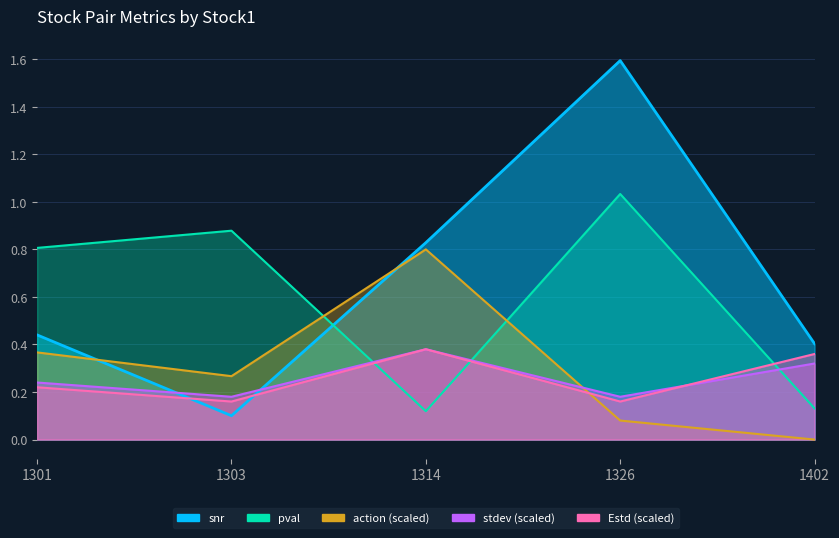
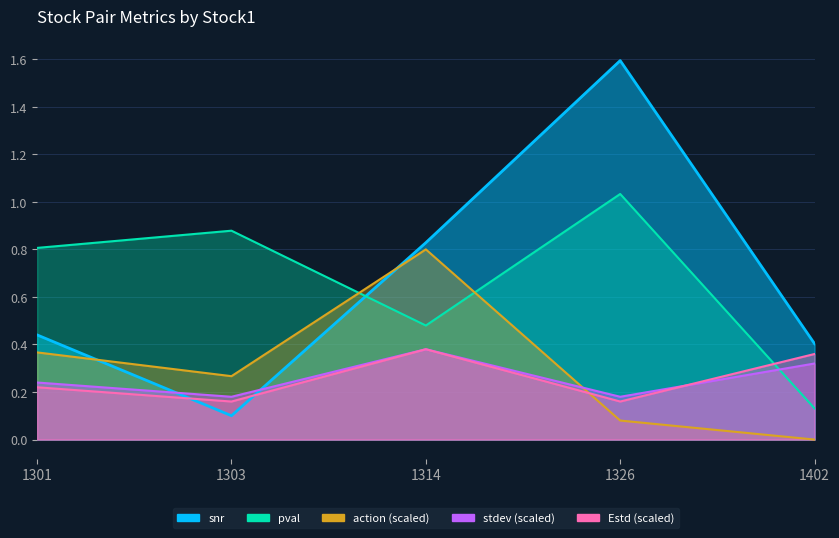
  {
    "snr": {
      "1301": 0.44,
      "1303": 0.10,
      "1314": 0.83,
      "1326": 1.59,
      "1402": 0.40
    },
    "pval": {
      "1301": 0.81,
      "1303": 0.88,
-     "1314": 0.12,
+     "1314": 0.48,
      "1326": 1.03,
      "1402": 0.13
    },
    "action (scaled)": {
      "1301": 0.37,
      "1303": 0.27,
      "1314": 0.80,
      "1326": 0.08,
      "1402": 0.00
    },
    "stdev (scaled)": {
      "1301": 0.24,
      "1303": 0.18,
      "1326": 0.18,
      "1402": 0.32
    },
    "Estd (scaled)": {
      "1301": 0.22,
      "1303": 0.16,
      "1326": 0.16,
      "1402": 0.36
    }
  }
